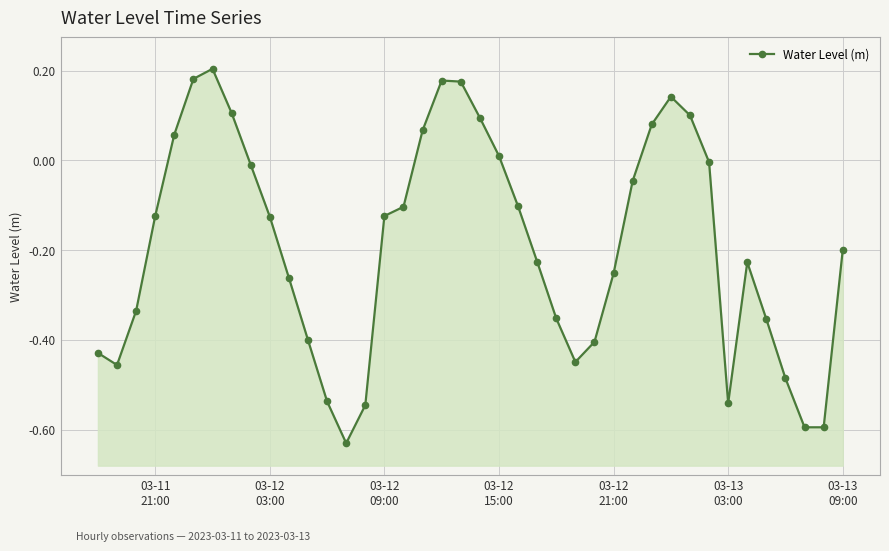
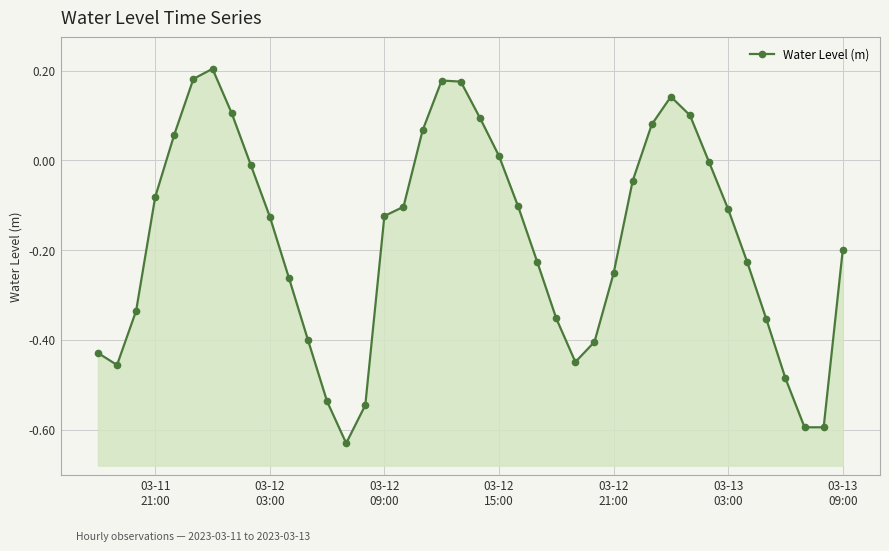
  {
-   "03-11 21:00": -0.12,
+   "03-11 21:00": -0.08,
    "03-12 03:00": -0.13,
    "03-12 09:00": -0.12,
    "03-12 15:00": 0.01,
    "03-12 21:00": -0.25,
-   "03-13 03:00": -0.54,
+   "03-13 03:00": -0.11,
    "03-13 09:00": -0.20
  }
